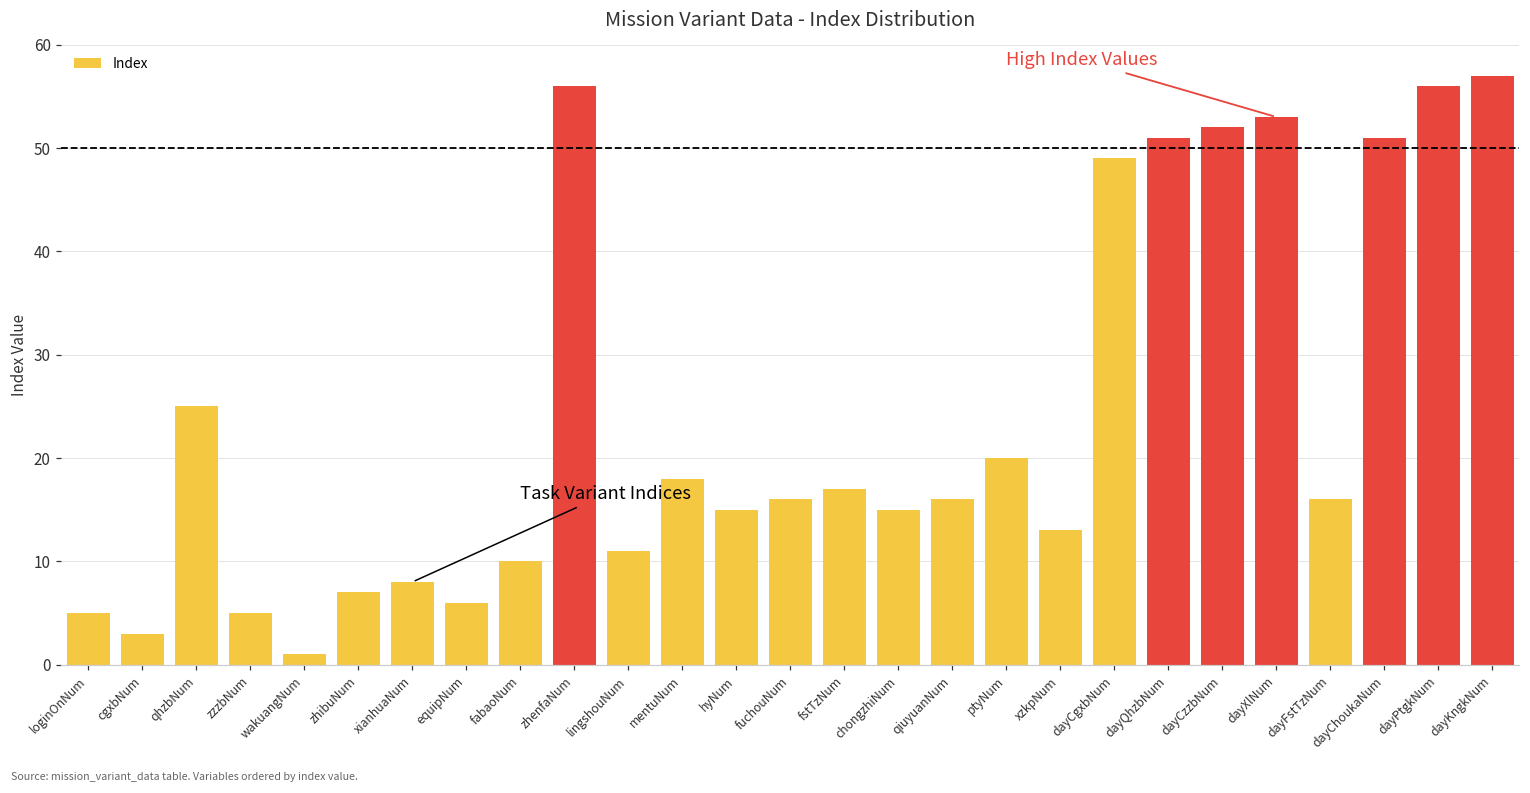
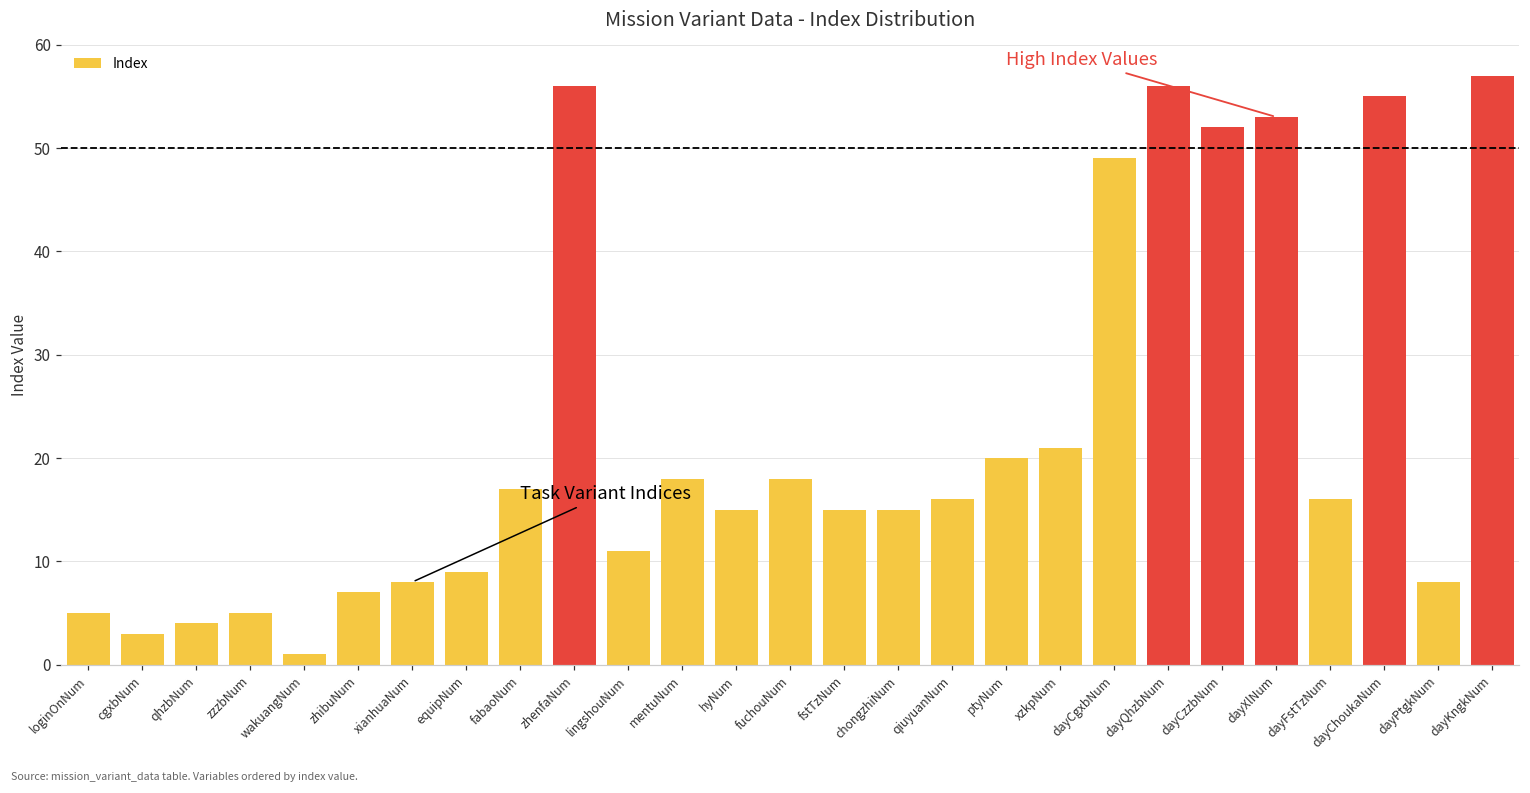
  {
    "loginOnNum": 5,
    "cgxbNum": 3,
-   "qhzbNum": 25,
+   "qhzbNum": 4,
    "zzzbNum": 5,
    "wakuangNum": 1,
    "zhibuNum": 7,
    "xianhuaNum": 8,
-   "equipNum": 6,
-   "fabaoNum": 10,
+   "equipNum": 9,
+   "fabaoNum": 17,
    "zhenfaNum": 56,
    "lingshouNum": 11,
    "mentuNum": 18,
    "hyNum": 15,
-   "fuchouNum": 16,
-   "fstTzNum": 17,
+   "fuchouNum": 18,
+   "fstTzNum": 15,
    "chongzhiNum": 15,
    "qiuyuanNum": 16,
    "ptyNum": 20,
-   "xzkpNum": 13,
+   "xzkpNum": 21,
    "dayCgxbNum": 49,
-   "dayQhzbNum": 51,
+   "dayQhzbNum": 56,
    "dayCzzbNum": 52,
    "dayXlNum": 53,
    "dayFstTzNum": 16,
-   "dayChoukaNum": 51,
-   "dayPtgkNum": 56,
+   "dayChoukaNum": 55,
+   "dayPtgkNum": 8,
    "dayKngkNum": 57
  }
